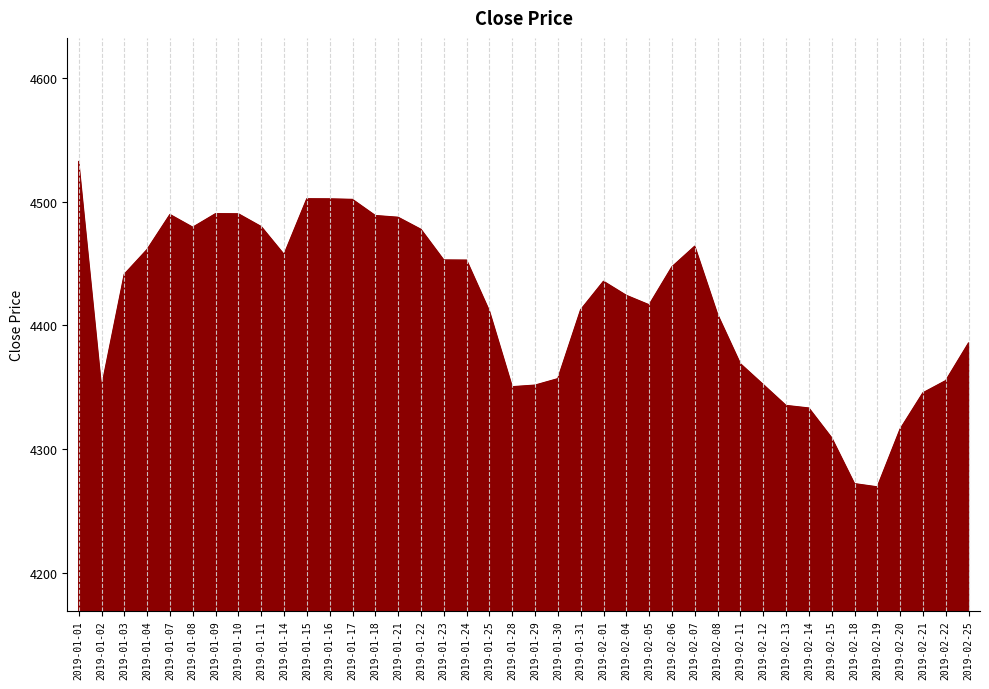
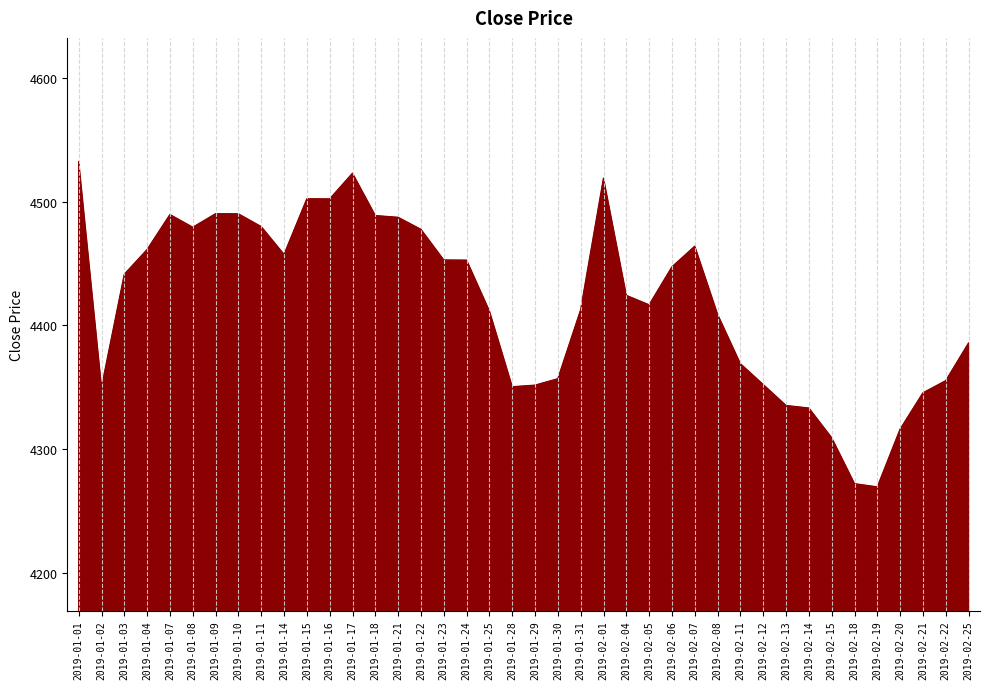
  {
    "2019-01-01": 4533,
    "2019-01-02": 4350,
    "2019-01-03": 4441,
    "2019-01-04": 4461,
    "2019-01-07": 4490,
    "2019-01-08": 4479,
    "2019-01-09": 4490,
    "2019-01-10": 4490,
    "2019-01-11": 4480,
    "2019-01-14": 4457,
    "2019-01-15": 4502,
    "2019-01-16": 4502,
-   "2019-01-17": 4502,
+   "2019-01-17": 4523,
    "2019-01-18": 4489,
    "2019-01-21": 4487,
    "2019-01-22": 4478,
    "2019-01-23": 4453,
    "2019-01-24": 4453,
    "2019-01-25": 4412,
    "2019-01-28": 4350,
    "2019-01-29": 4352,
    "2019-01-30": 4357,
    "2019-01-31": 4413,
-   "2019-02-01": 4436,
+   "2019-02-01": 4519,
    "2019-02-04": 4424,
    "2019-02-05": 4417,
    "2019-02-06": 4447,
    "2019-02-07": 4464,
    "2019-02-08": 4409,
    "2019-02-11": 4369,
    "2019-02-12": 4352,
    "2019-02-13": 4335,
    "2019-02-14": 4333,
    "2019-02-15": 4309,
    "2019-02-18": 4272,
    "2019-02-19": 4269,
    "2019-02-20": 4316,
    "2019-02-21": 4345,
    "2019-02-22": 4355,
    "2019-02-25": 4386
  }
